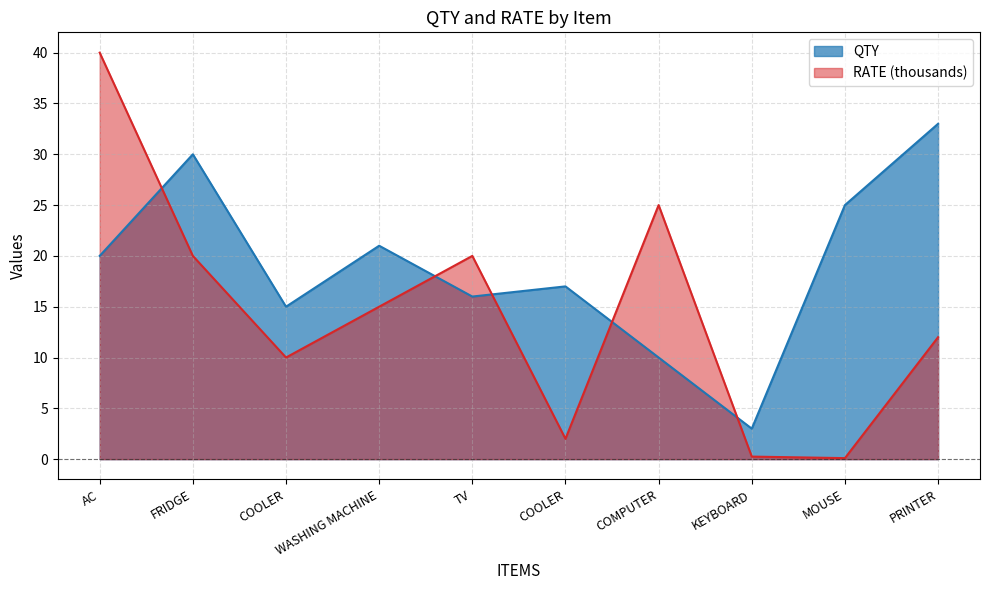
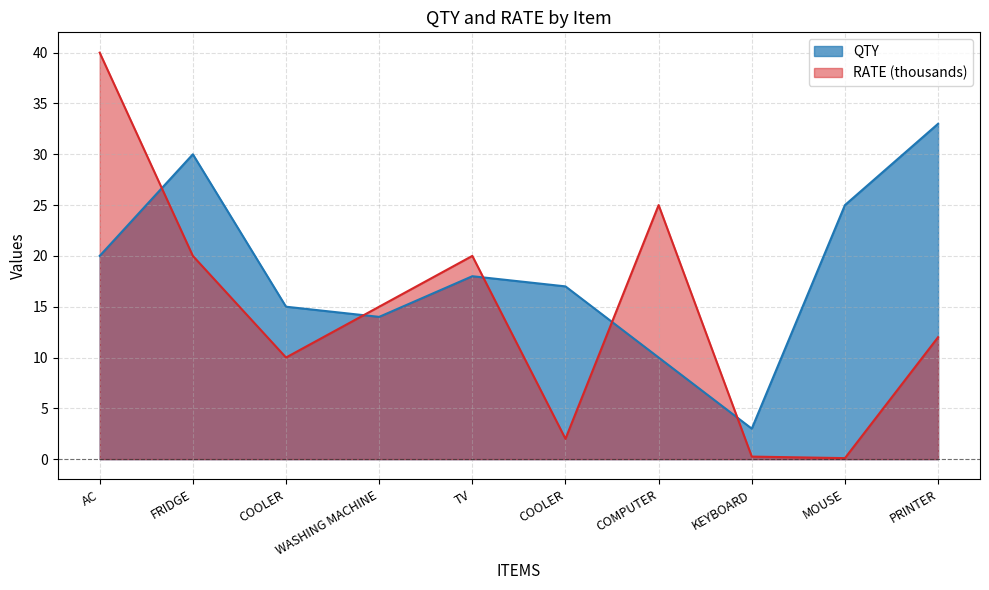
  {
    "QTY": {
      "AC": 20,
      "FRIDGE": 30,
-     "WASHING MACHINE": 21,
-     "TV": 16,
+     "WASHING MACHINE": 14,
+     "TV": 18,
      "COMPUTER": 10,
      "KEYBOARD": 3,
      "MOUSE": 25,
      "PRINTER": 33
    },
    "RATE (thousands)": {
      "AC": 40,
      "FRIDGE": 20,
      "WASHING MACHINE": 15,
      "TV": 20,
      "COMPUTER": 25,
      "KEYBOARD": 0.3,
      "MOUSE": 0,
      "PRINTER": 12
    }
  }
